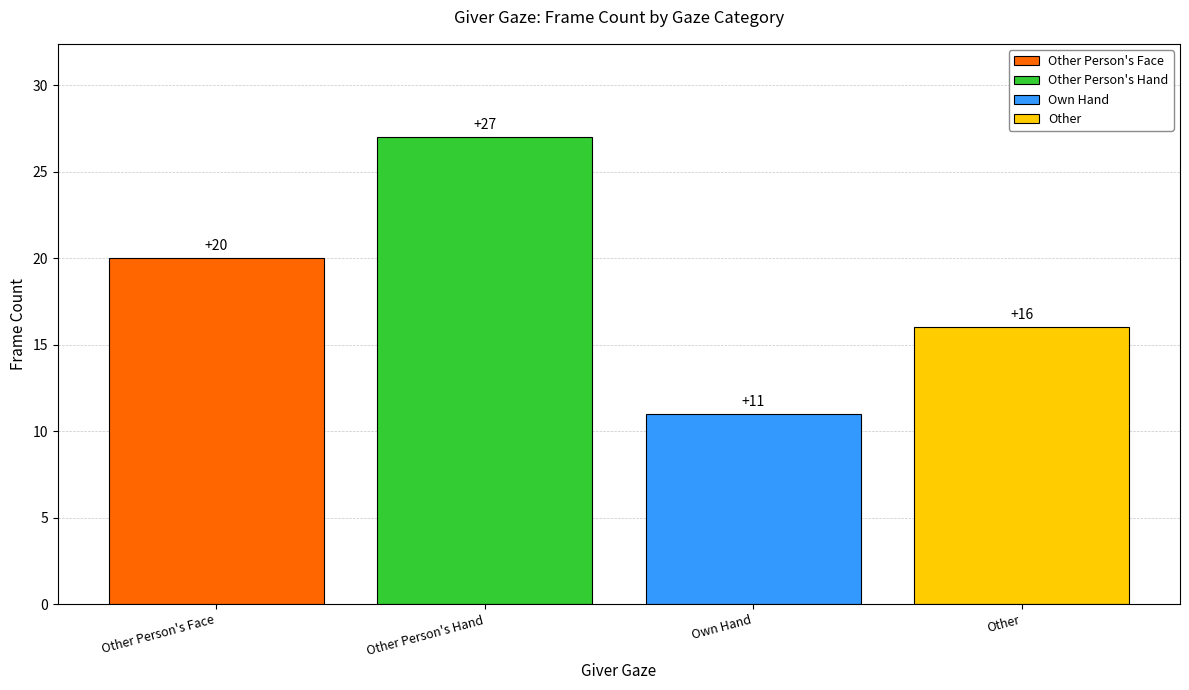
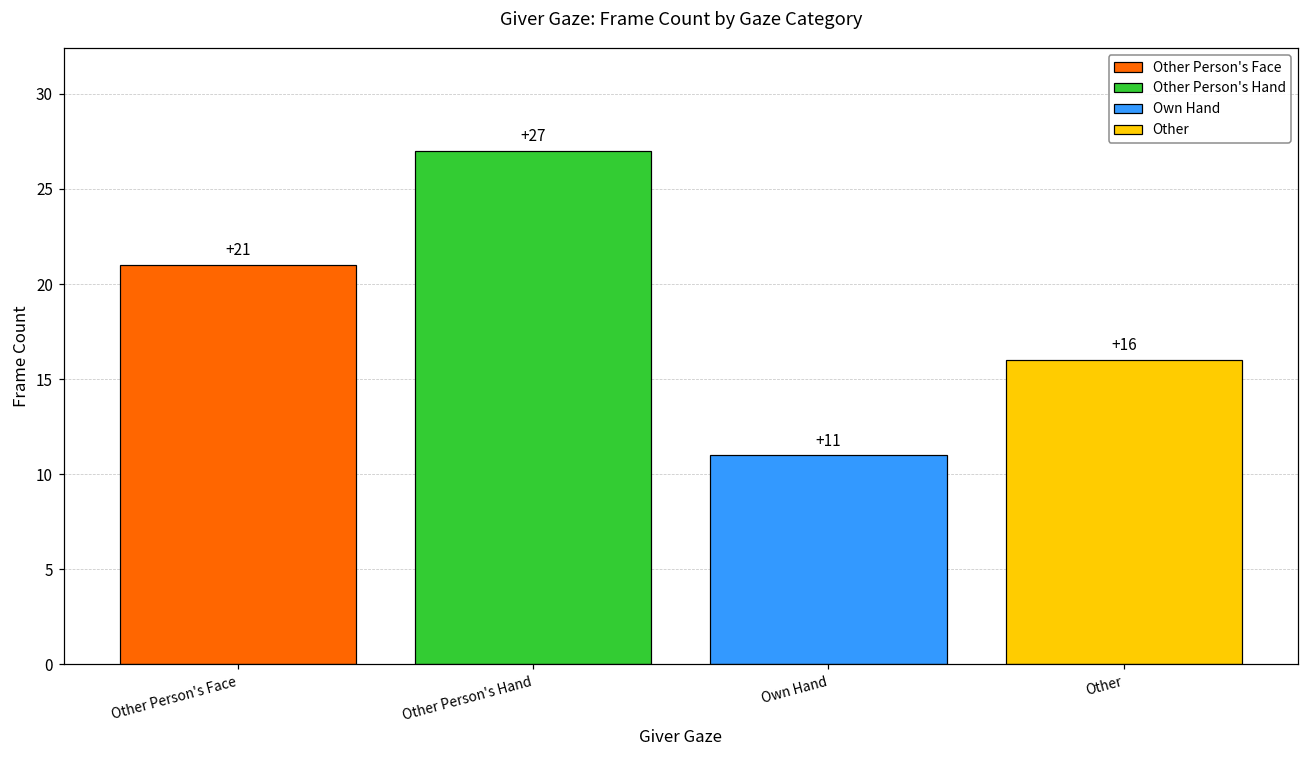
  {
-   "Other Person's Face": "+20",
+   "Other Person's Face": "+21",
    "Other Person's Hand": "+27",
    "Own Hand": "+11",
    "Other": "+16"
  }
